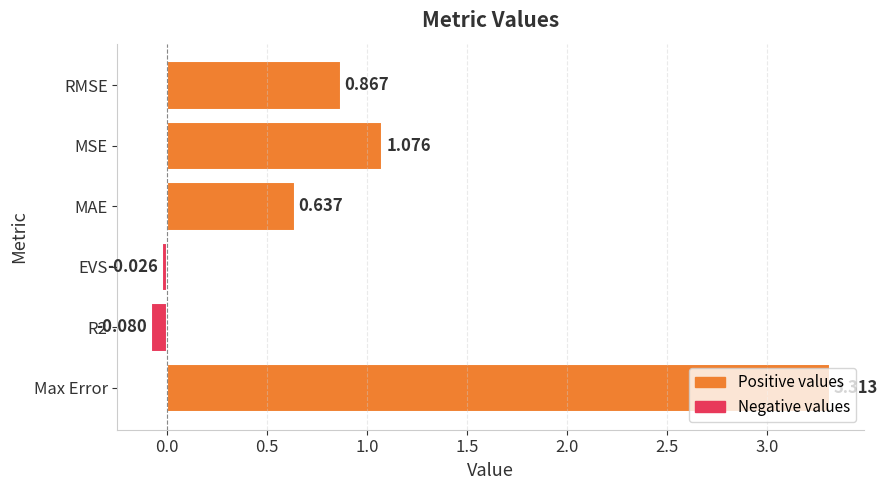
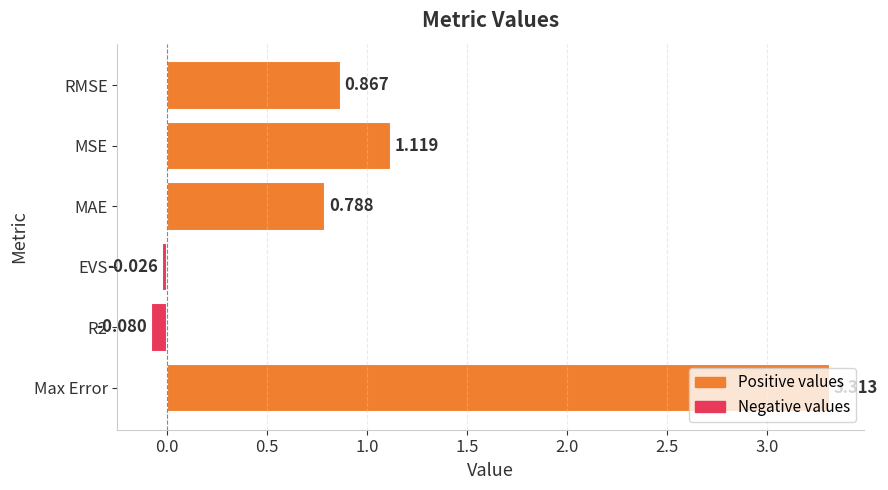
  {
    "RMSE": 0.867,
-   "MSE": 1.076,
-   "MAE": 0.637,
+   "MSE": 1.119,
+   "MAE": 0.788,
    "EVS": -0.026,
    "R2": -0.080
  }
